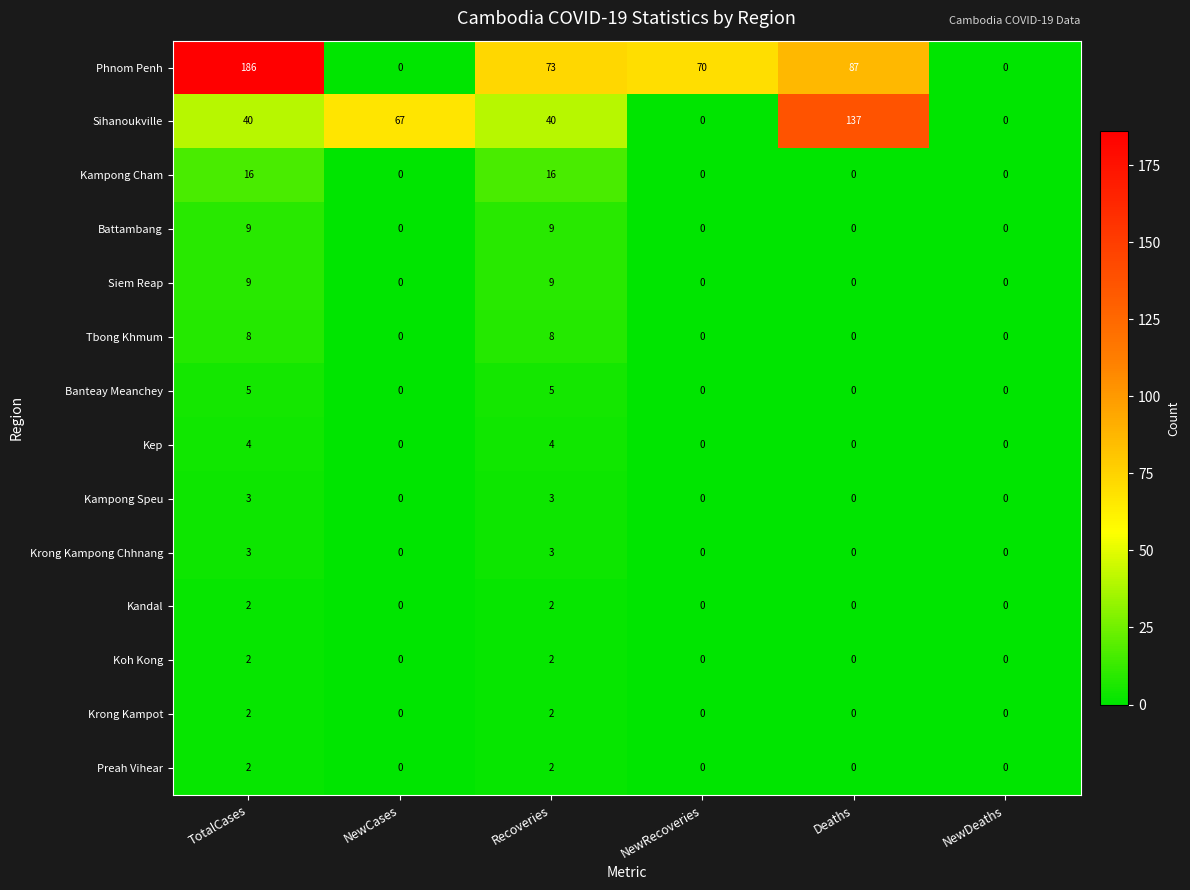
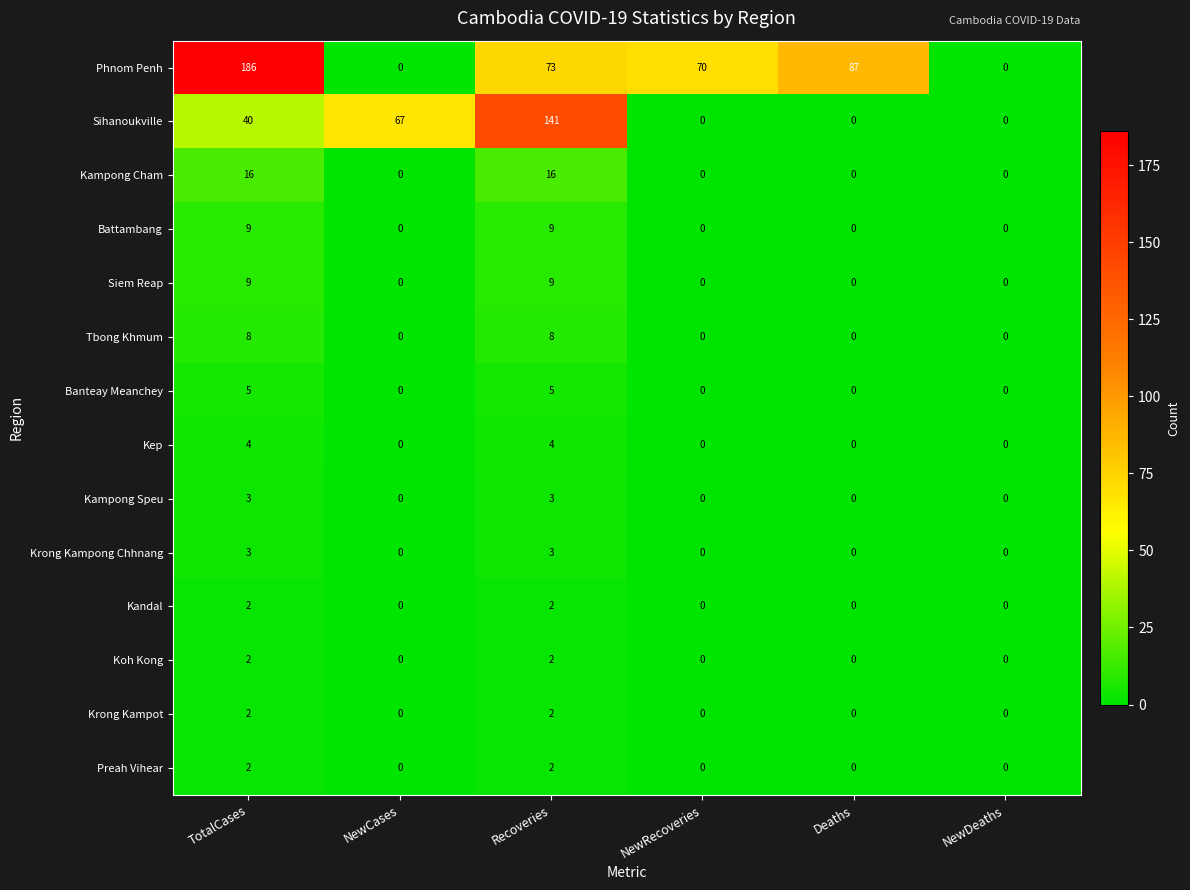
  {
    "Phnom Penh": {
      "TotalCases": 186,
      "NewCases": 0,
      "Recoveries": 73,
      "NewRecoveries": 70,
      "Deaths": 87,
      "NewDeaths": 0
    },
    "Sihanoukville": {
      "TotalCases": 40,
      "NewCases": 67,
-     "Recoveries": 40,
+     "Recoveries": 141,
      "NewRecoveries": 0,
-     "Deaths": 137,
+     "Deaths": 0,
      "NewDeaths": 0
    },
    "Kampong Cham": {
      "TotalCases": 16,
      "NewCases": 0,
      "Recoveries": 16,
      "NewRecoveries": 0,
      "Deaths": 0,
      "NewDeaths": 0
    },
    "Battambang": {
      "TotalCases": 9,
      "NewCases": 0,
      "Recoveries": 9,
      "NewRecoveries": 0,
      "Deaths": 0,
      "NewDeaths": 0
    },
    "Siem Reap": {
      "TotalCases": 9,
      "NewCases": 0,
      "Recoveries": 9,
      "NewRecoveries": 0,
      "Deaths": 0,
      "NewDeaths": 0
    },
    "Tbong Khmum": {
      "TotalCases": 8,
      "NewCases": 0,
      "Recoveries": 8,
      "NewRecoveries": 0,
      "Deaths": 0,
      "NewDeaths": 0
    },
    "Banteay Meanchey": {
      "TotalCases": 5,
      "NewCases": 0,
      "Recoveries": 5,
      "NewRecoveries": 0,
      "Deaths": 0,
      "NewDeaths": 0
    },
    "Kep": {
      "TotalCases": 4,
      "NewCases": 0,
      "Recoveries": 4,
      "NewRecoveries": 0,
      "Deaths": 0,
      "NewDeaths": 0
    },
    "Kampong Speu": {
      "TotalCases": 3,
      "NewCases": 0,
      "Recoveries": 3,
      "NewRecoveries": 0,
      "Deaths": 0,
      "NewDeaths": 0
    },
    "Krong Kampong Chhnang": {
      "TotalCases": 3,
      "NewCases": 0,
      "Recoveries": 3,
      "NewRecoveries": 0,
      "Deaths": 0,
      "NewDeaths": 0
    },
    "Kandal": {
      "TotalCases": 2,
      "NewCases": 0,
      "Recoveries": 2,
      "NewRecoveries": 0,
      "Deaths": 0,
      "NewDeaths": 0
    },
    "Koh Kong": {
      "TotalCases": 2,
      "NewCases": 0,
      "Recoveries": 2,
      "NewRecoveries": 0,
      "Deaths": 0,
      "NewDeaths": 0
    },
    "Krong Kampot": {
      "TotalCases": 2,
      "NewCases": 0,
      "Recoveries": 2,
      "NewRecoveries": 0,
      "Deaths": 0,
      "NewDeaths": 0
    },
    "Preah Vihear": {
      "TotalCases": 2,
      "NewCases": 0,
      "Recoveries": 2,
      "NewRecoveries": 0,
      "Deaths": 0,
      "NewDeaths": 0
    }
  }
